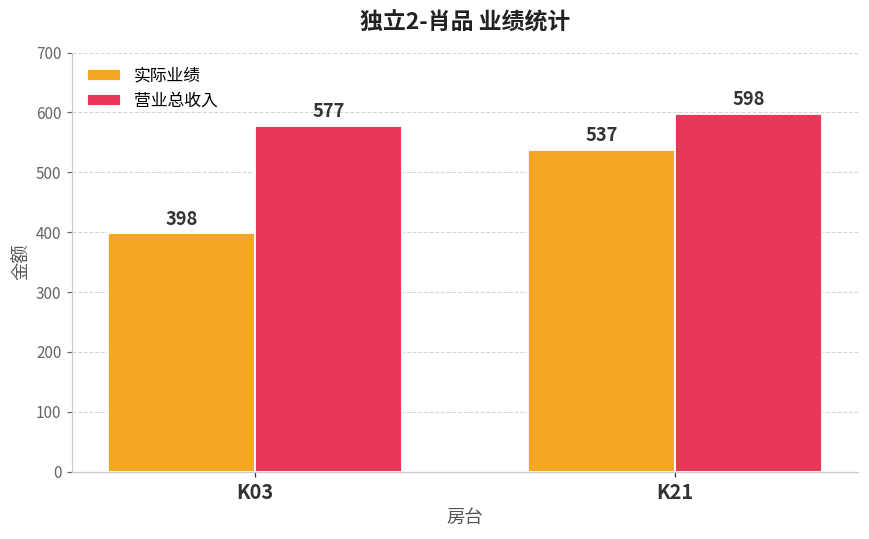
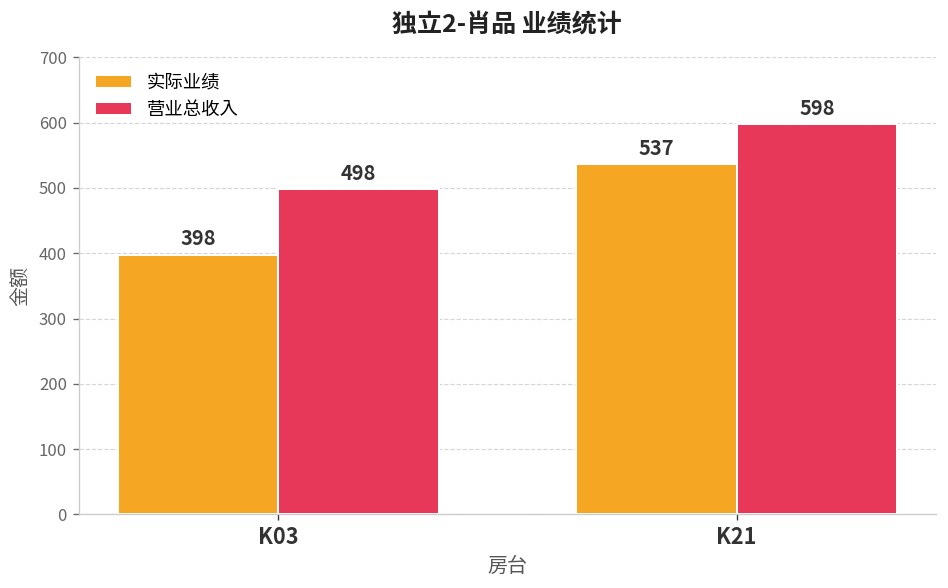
  {
    "实际业绩": {
      "K03": 398,
      "K21": 537
    },
    "营业总收入": {
-     "K03": 577,
+     "K03": 498,
      "K21": 598
    }
  }
